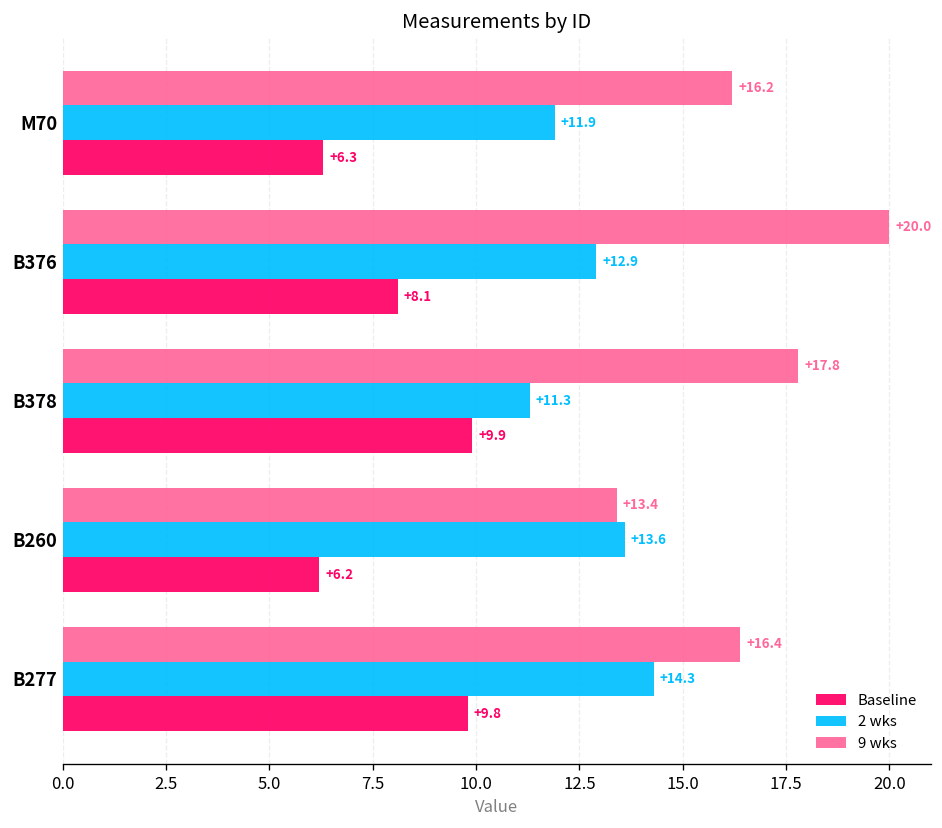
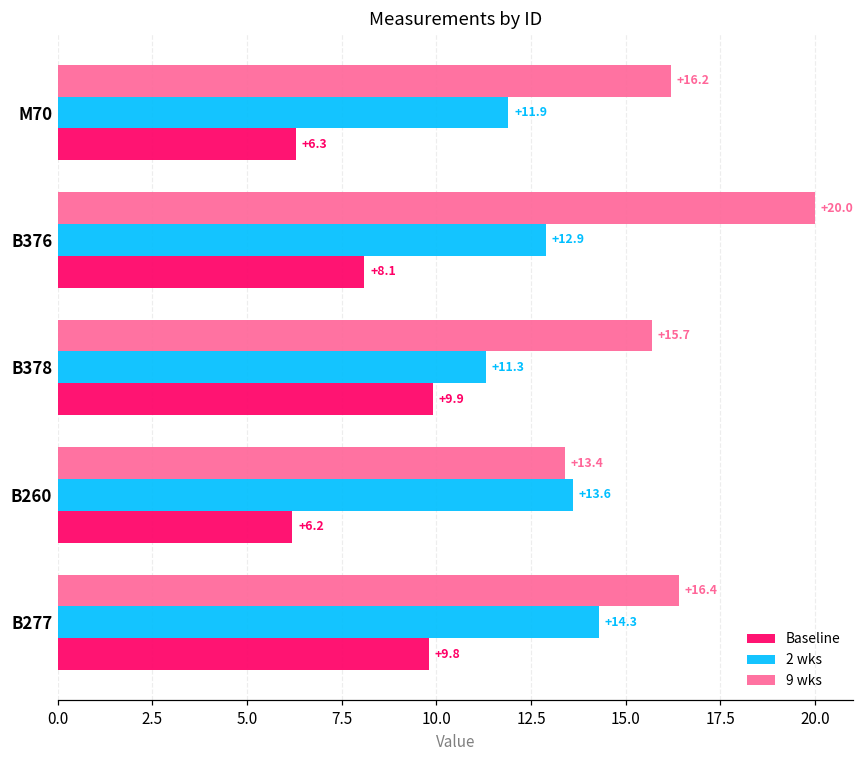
  {
    "Baseline": {
      "M70": "+6.3",
      "B376": "+8.1",
      "B378": "+9.9",
      "B260": "+6.2",
      "B277": "+9.8"
    },
    "2 wks": {
      "M70": "+11.9",
      "B376": "+12.9",
      "B378": "+11.3",
      "B260": "+13.6",
      "B277": "+14.3"
    },
    "9 wks": {
      "M70": "+16.2",
      "B376": "+20.0",
-     "B378": "+17.8",
+     "B378": "+15.7",
      "B260": "+13.4",
      "B277": "+16.4"
    }
  }
